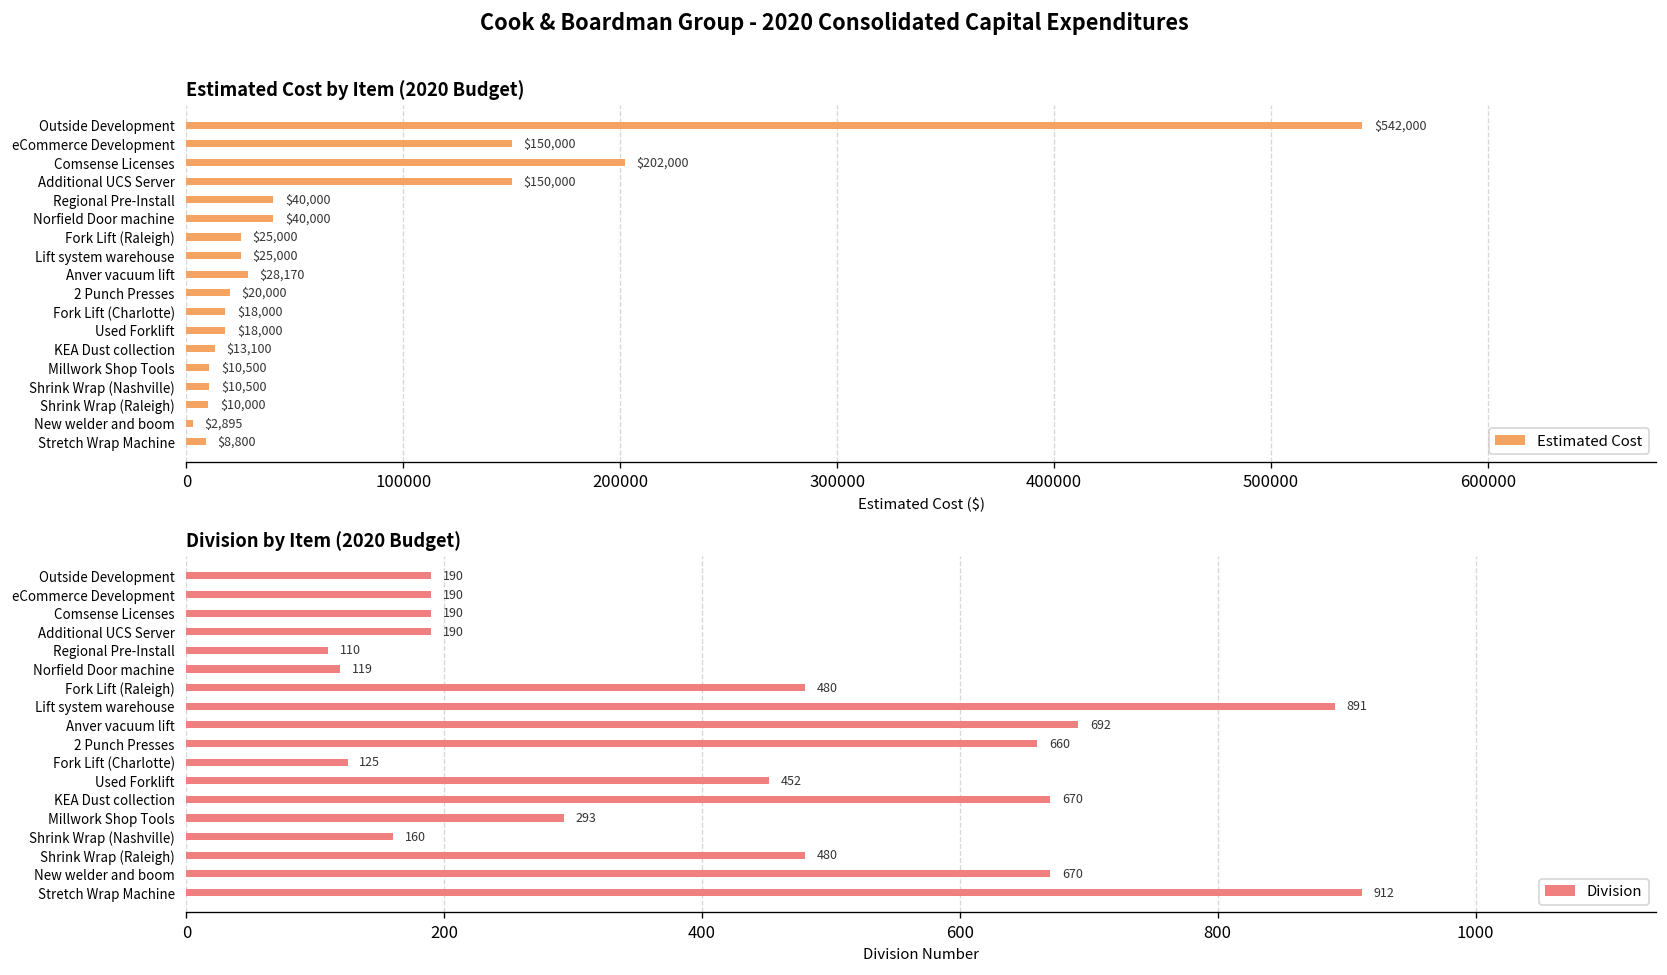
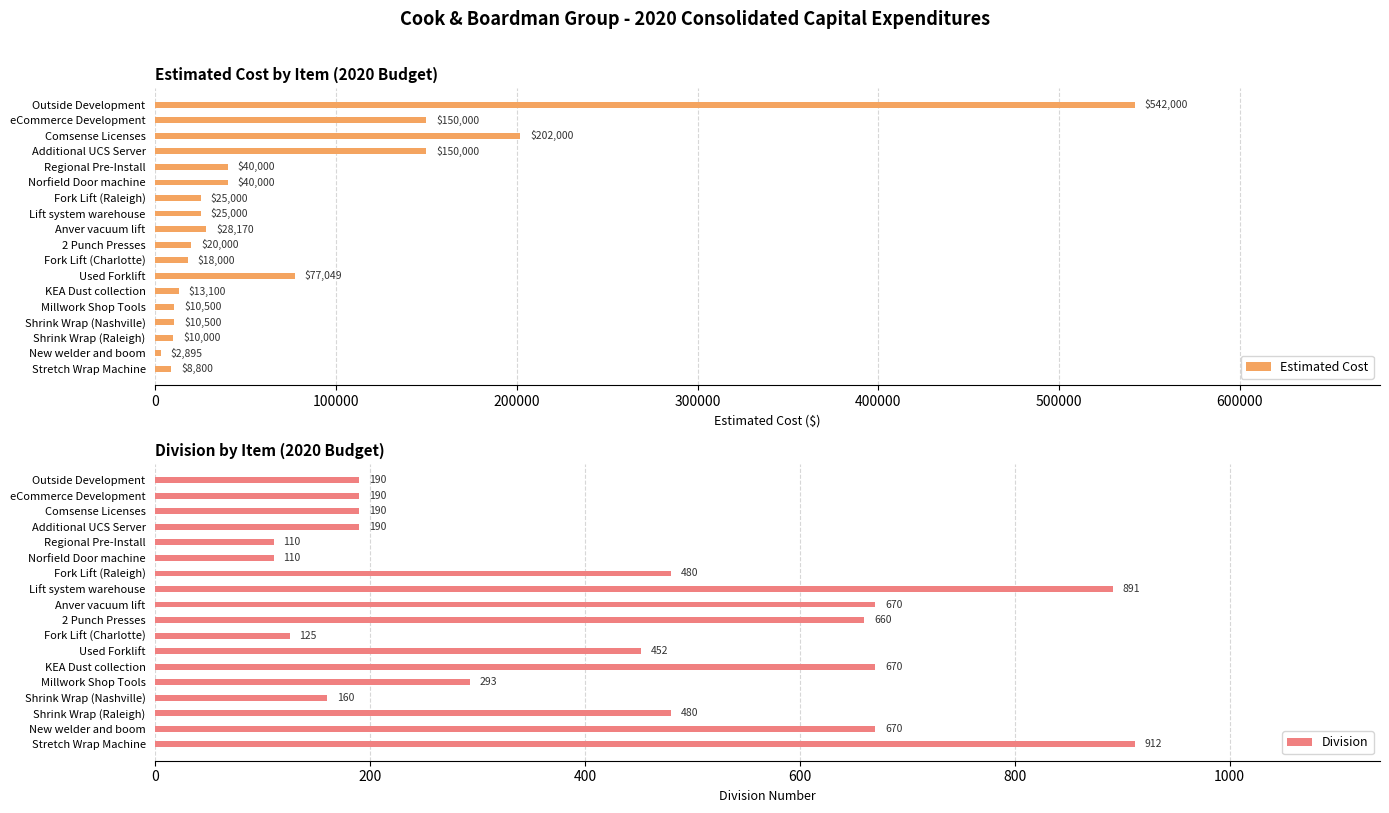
  {
    "Estimated Cost by Item (2020 Budget)": {
      "Outside Development": "$542,000",
      "eCommerce Development": "$150,000",
      "Comsense Licenses": "$202,000",
      "Additional UCS Server": "$150,000",
      "Regional Pre-Install": "$40,000",
      "Norfield Door machine": "$40,000",
      "Fork Lift (Raleigh)": "$25,000",
      "Lift system warehouse": "$25,000",
      "Anver vacuum lift": "$28,170",
      "2 Punch Presses": "$20,000",
      "Fork Lift (Charlotte)": "$18,000",
-     "Used Forklift": "$18,000",
+     "Used Forklift": "$77,049",
      "KEA Dust collection": "$13,100",
      "Millwork Shop Tools": "$10,500",
      "Shrink Wrap (Nashville)": "$10,500",
      "Shrink Wrap (Raleigh)": "$10,000",
      "New welder and boom": "$2,895",
      "Stretch Wrap Machine": "$8,800"
    },
    "Division by Item (2020 Budget)": {
      "Outside Development": "190",
      "eCommerce Development": "190",
      "Comsense Licenses": "190",
      "Additional UCS Server": "190",
      "Regional Pre-Install": "110",
-     "Norfield Door machine": "119",
+     "Norfield Door machine": "110",
      "Fork Lift (Raleigh)": "480",
      "Lift system warehouse": "891",
-     "Anver vacuum lift": "692",
+     "Anver vacuum lift": "670",
      "2 Punch Presses": "660",
      "Fork Lift (Charlotte)": "125",
      "Used Forklift": "452",
      "KEA Dust collection": "670",
      "Millwork Shop Tools": "293",
      "Shrink Wrap (Nashville)": "160",
      "Shrink Wrap (Raleigh)": "480",
      "New welder and boom": "670",
      "Stretch Wrap Machine": "912"
    }
  }
